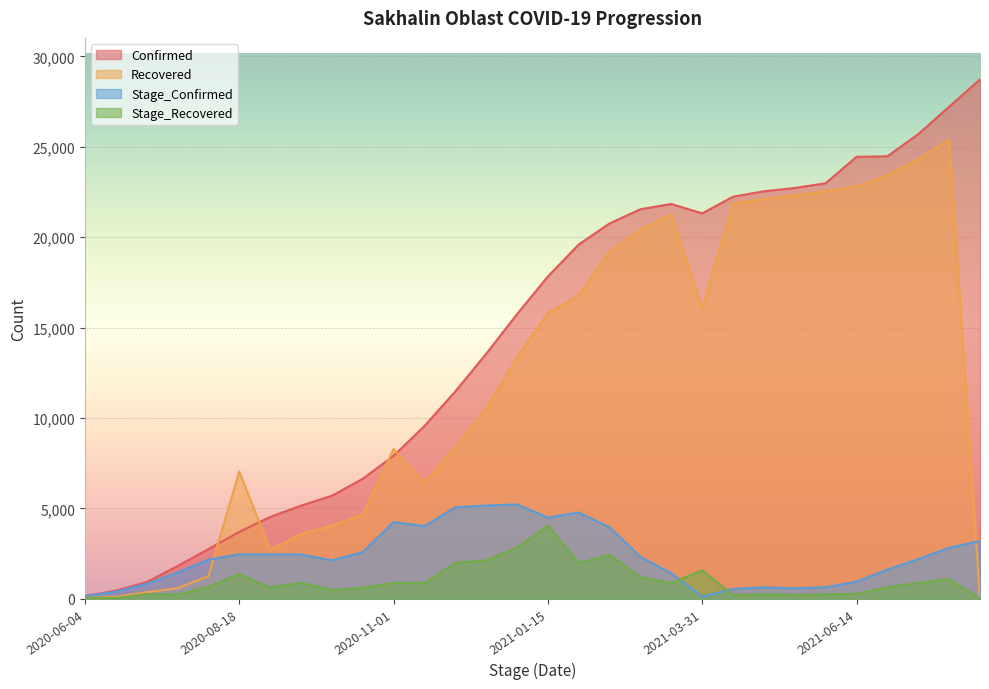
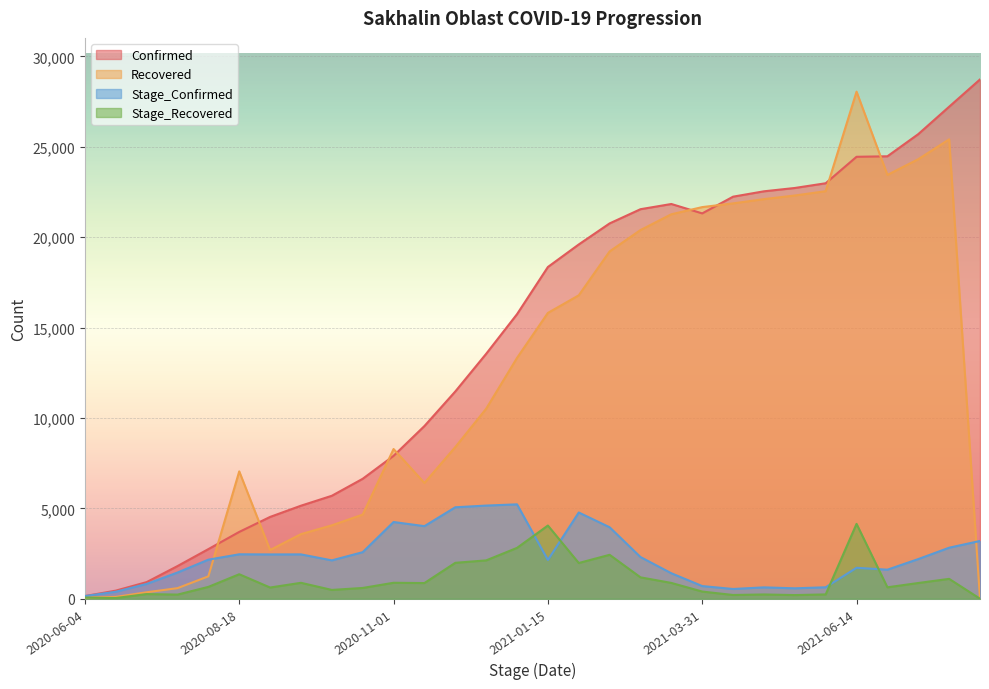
  {
    "Confirmed": {
      "2020-08-18": "3,700",
      "2020-11-01": "7,900",
-     "2021-01-15": "17,800",
+     "2021-01-15": "18,300",
      "2021-03-31": "21,300",
      "2021-06-14": "24,400"
    },
    "Recovered": {
      "2020-08-18": "7,000",
      "2020-11-01": "8,300",
      "2021-01-15": "15,800",
-     "2021-03-31": "16,100",
-     "2021-06-14": "22,800"
+     "2021-03-31": "21,700",
+     "2021-06-14": "28,000"
    },
    "Stage_Confirmed": {
      "2020-08-18": "2,500",
      "2020-11-01": "4,200",
-     "2021-01-15": "4,500",
-     "2021-03-31": "100",
-     "2021-06-14": "900"
+     "2021-01-15": "2,100",
+     "2021-03-31": "700",
+     "2021-06-14": "1,700"
    },
    "Stage_Recovered": {
      "2020-08-18": "1,400",
      "2020-11-01": "900",
      "2021-01-15": "4,000",
-     "2021-03-31": "1,600",
-     "2021-06-14": "300"
+     "2021-03-31": "400",
+     "2021-06-14": "4,100"
    }
  }
